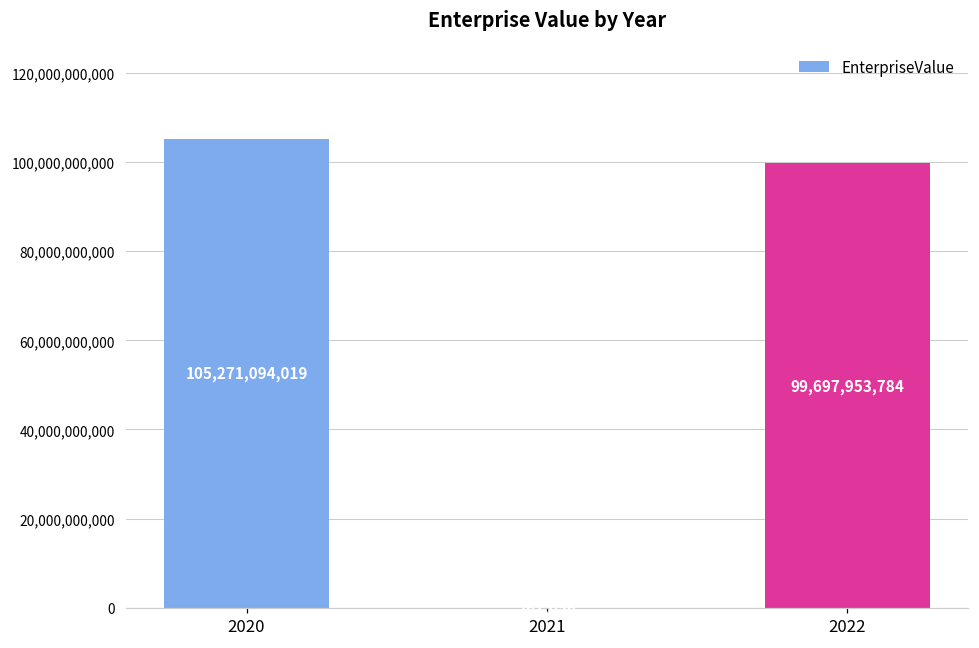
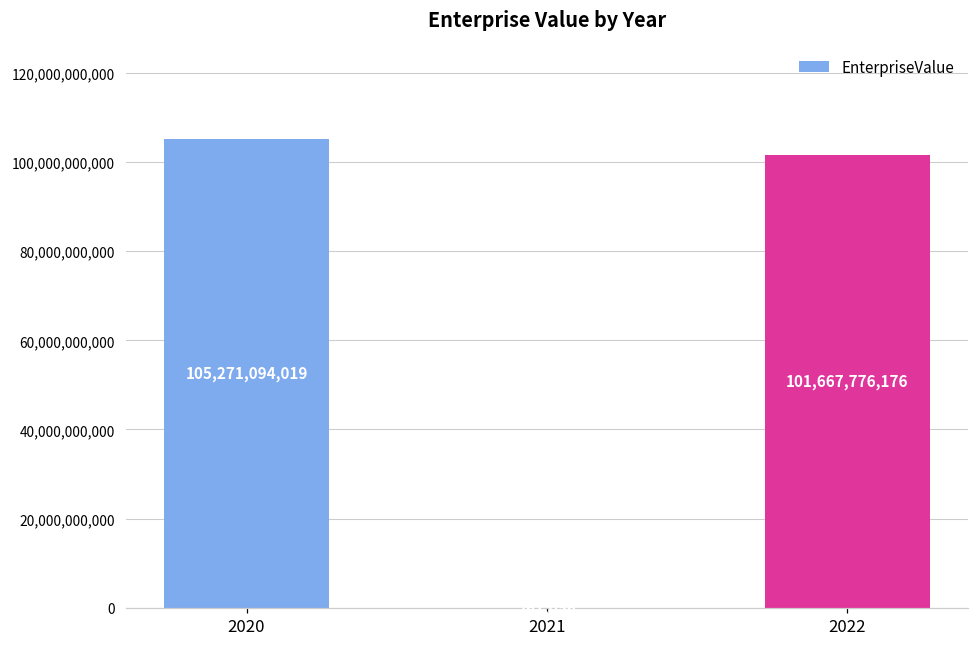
  {
    "2020": "105,271,094,019",
-   "2022": "99,697,953,784"
+   "2022": "101,667,776,176"
  }
